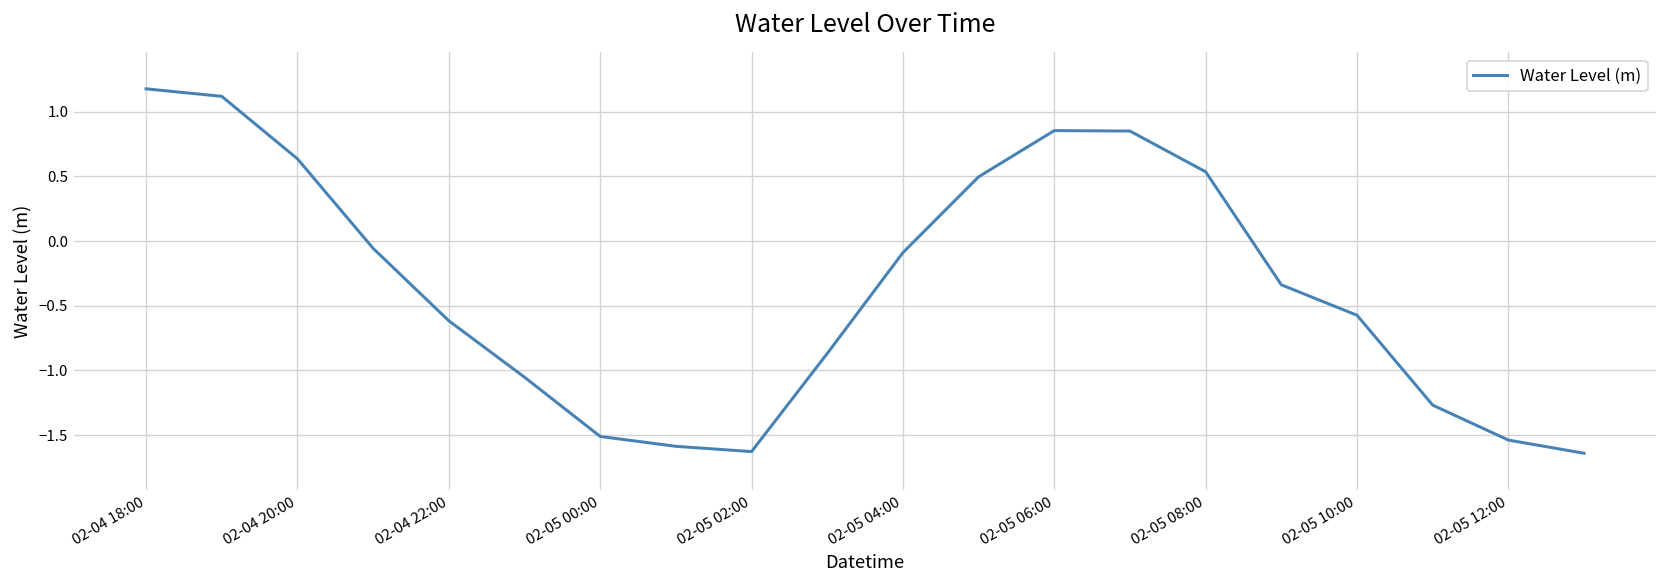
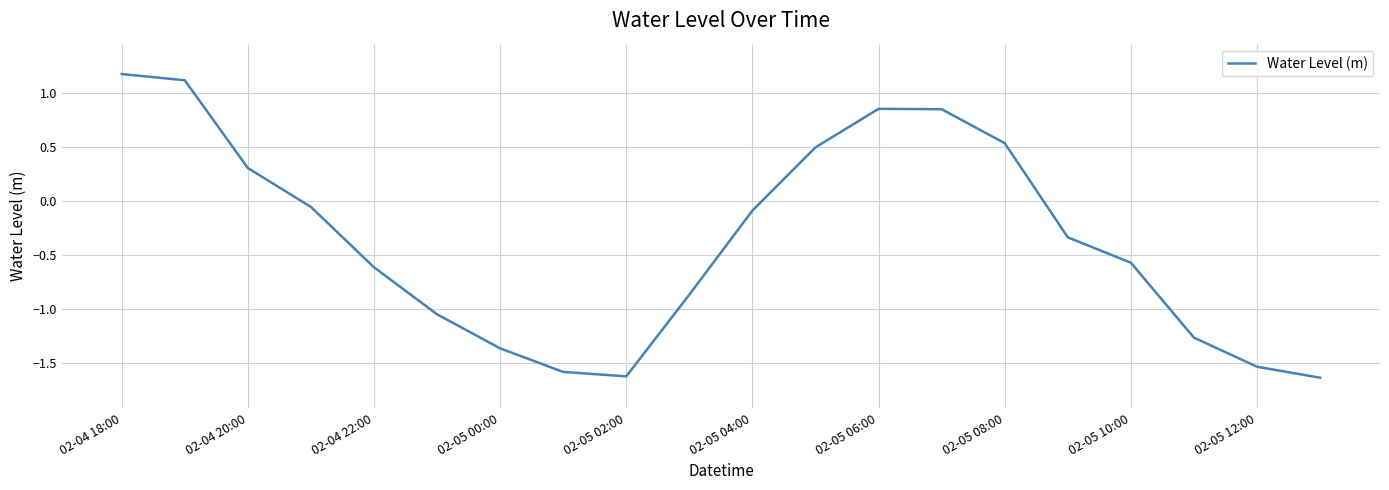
  {
    "02-04 18:00": 1.18,
-   "02-04 20:00": 0.64,
+   "02-04 20:00": 0.30,
    "02-04 22:00": -0.62,
-   "02-05 00:00": -1.51,
+   "02-05 00:00": -1.37,
    "02-05 02:00": -1.63,
    "02-05 04:00": -0.09,
    "02-05 06:00": 0.85,
    "02-05 08:00": 0.53,
    "02-05 10:00": -0.57,
    "02-05 12:00": -1.54
  }
